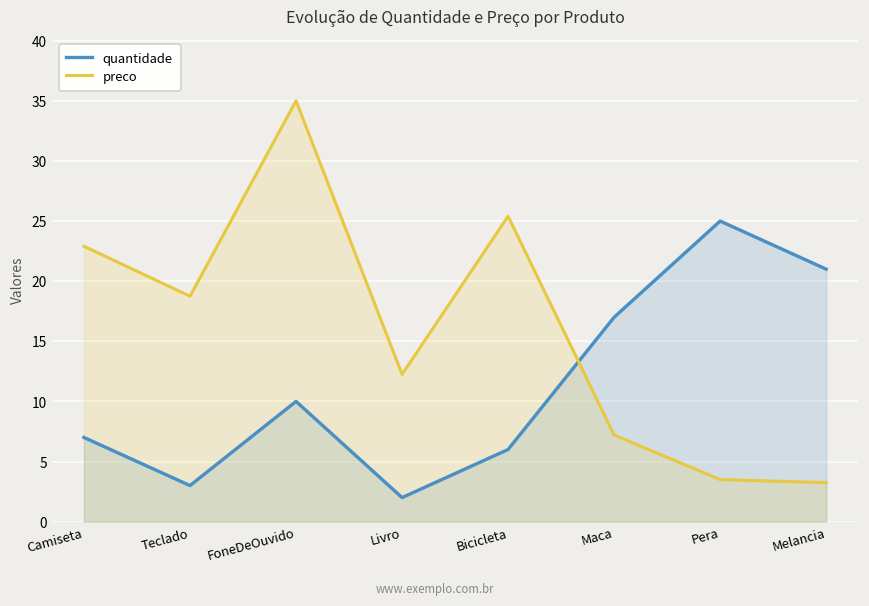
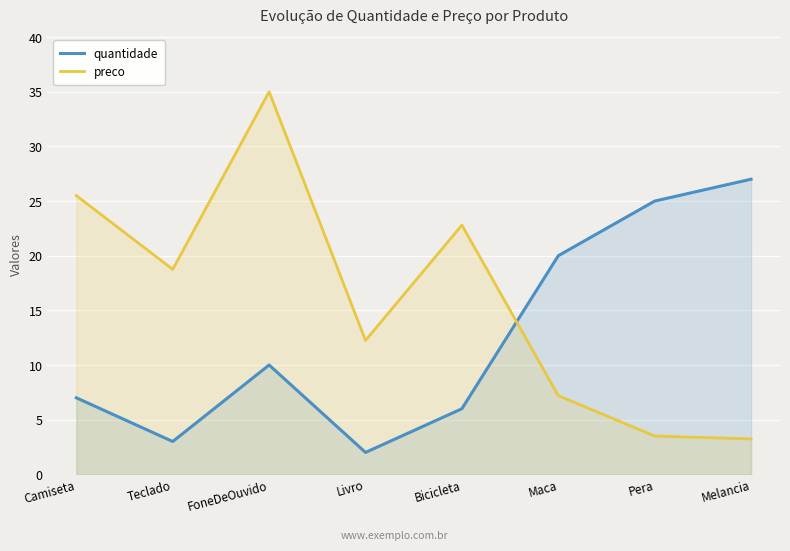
  {
    "quantidade": {
      "Camiseta": 7,
      "Teclado": 3,
      "FoneDeOuvido": 10,
      "Livro": 2,
      "Bicicleta": 6,
-     "Maca": 17,
+     "Maca": 20,
      "Pera": 25,
-     "Melancia": 21
+     "Melancia": 27
    },
    "preco": {
-     "Camiseta": 22.9,
+     "Camiseta": 25.5,
      "Teclado": 18.8,
      "FoneDeOuvido": 35.0,
      "Livro": 12.3,
-     "Bicicleta": 25.4,
+     "Bicicleta": 22.8,
      "Maca": 7.2,
      "Pera": 3.5,
      "Melancia": 3.2
    }
  }
